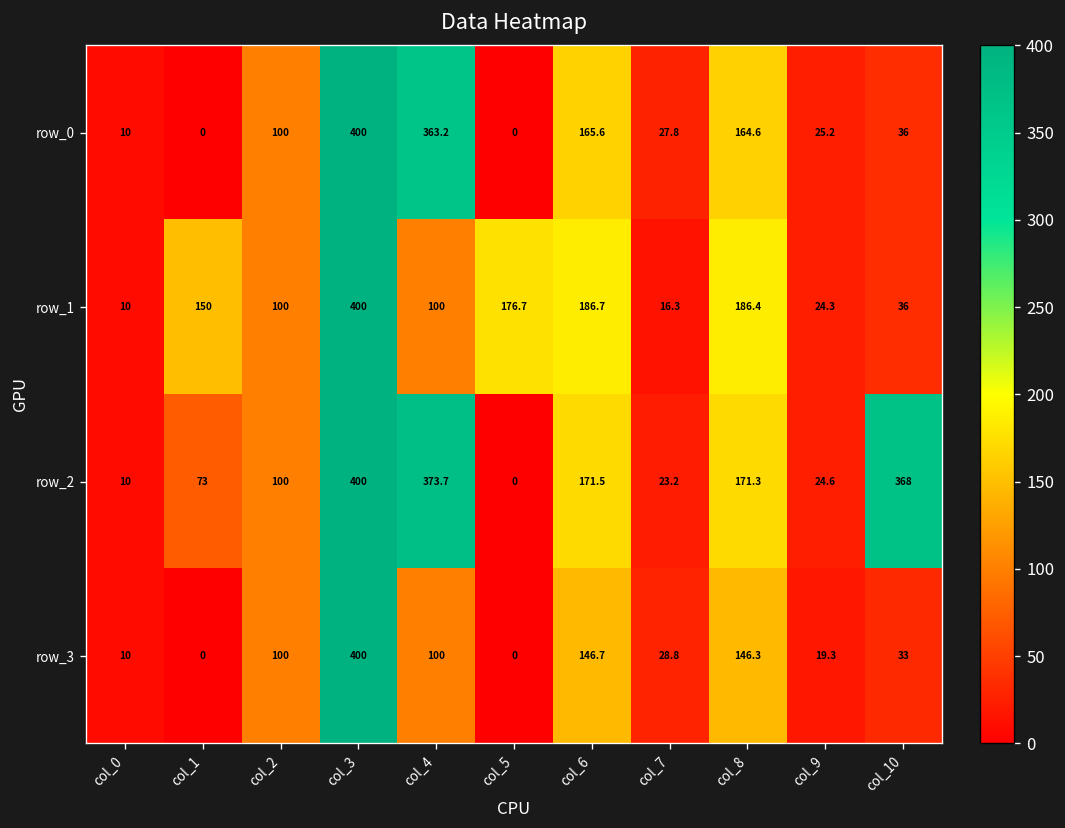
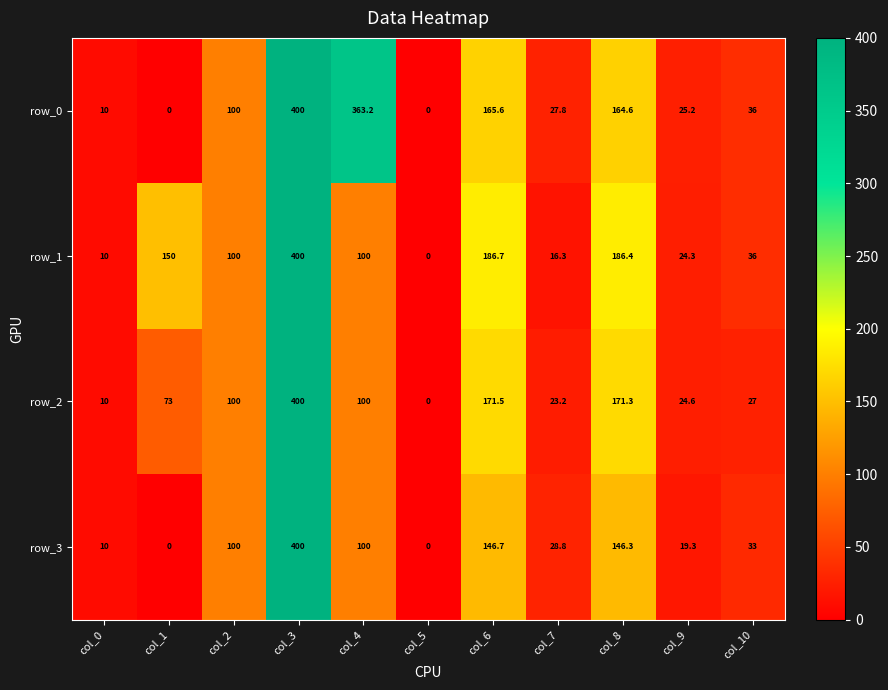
  {
    "row_0": {
      "col_0": 10,
      "col_1": 0,
      "col_2": 100,
      "col_3": 400,
      "col_4": 363.2,
      "col_5": 0,
      "col_6": 165.6,
      "col_7": 27.8,
      "col_8": 164.6,
      "col_9": 25.2,
      "col_10": 36
    },
    "row_1": {
      "col_0": 10,
      "col_1": 150,
      "col_2": 100,
      "col_3": 400,
      "col_4": 100,
-     "col_5": 176.7,
+     "col_5": 0,
      "col_6": 186.7,
      "col_7": 16.3,
      "col_8": 186.4,
      "col_9": 24.3,
      "col_10": 36
    },
    "row_2": {
      "col_0": 10,
      "col_1": 73,
      "col_2": 100,
      "col_3": 400,
-     "col_4": 373.7,
+     "col_4": 100,
      "col_5": 0,
      "col_6": 171.5,
      "col_7": 23.2,
      "col_8": 171.3,
      "col_9": 24.6,
-     "col_10": 368
+     "col_10": 27
    },
    "row_3": {
      "col_0": 10,
      "col_1": 0,
      "col_2": 100,
      "col_3": 400,
      "col_4": 100,
      "col_5": 0,
      "col_6": 146.7,
      "col_7": 28.8,
      "col_8": 146.3,
      "col_9": 19.3,
      "col_10": 33
    }
  }
